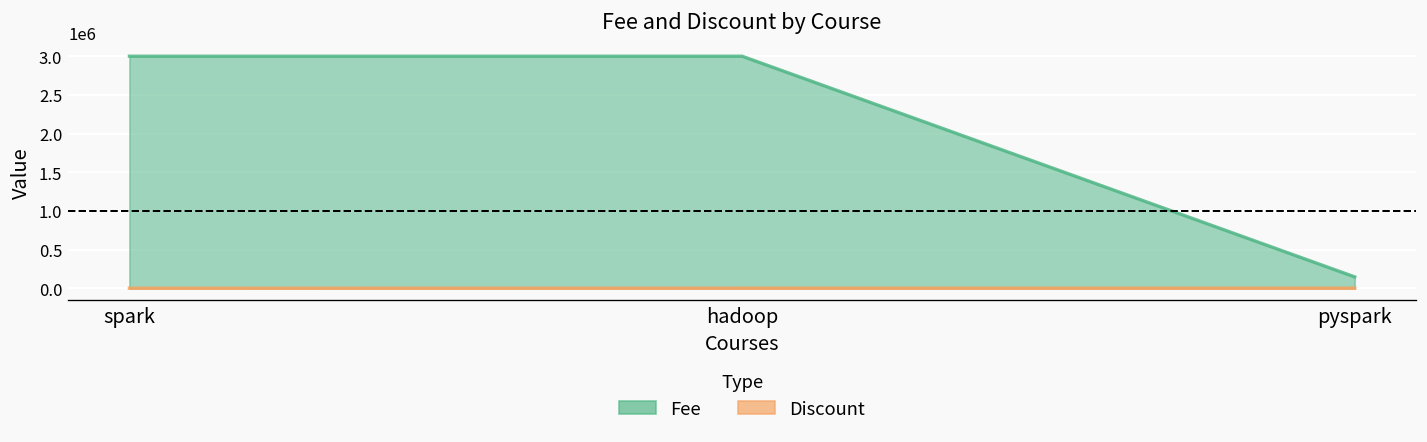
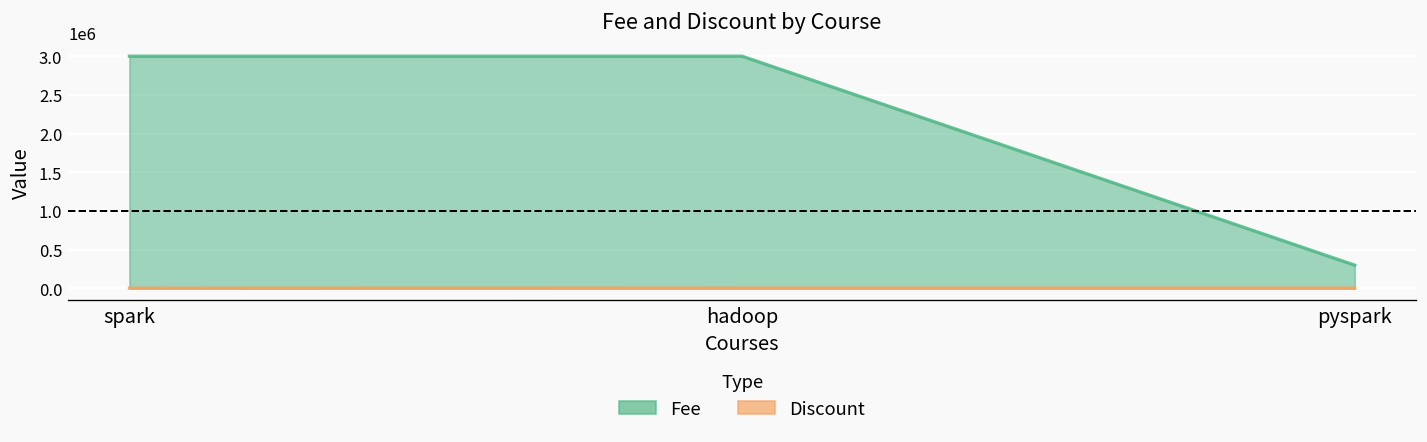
  {
    "Fee": {
      "spark": 3000000,
      "hadoop": 3000000,
-     "pyspark": 100000
+     "pyspark": 300000
    },
    "Discount": {
      "spark": 0,
      "hadoop": 0,
      "pyspark": 0
    }
  }
